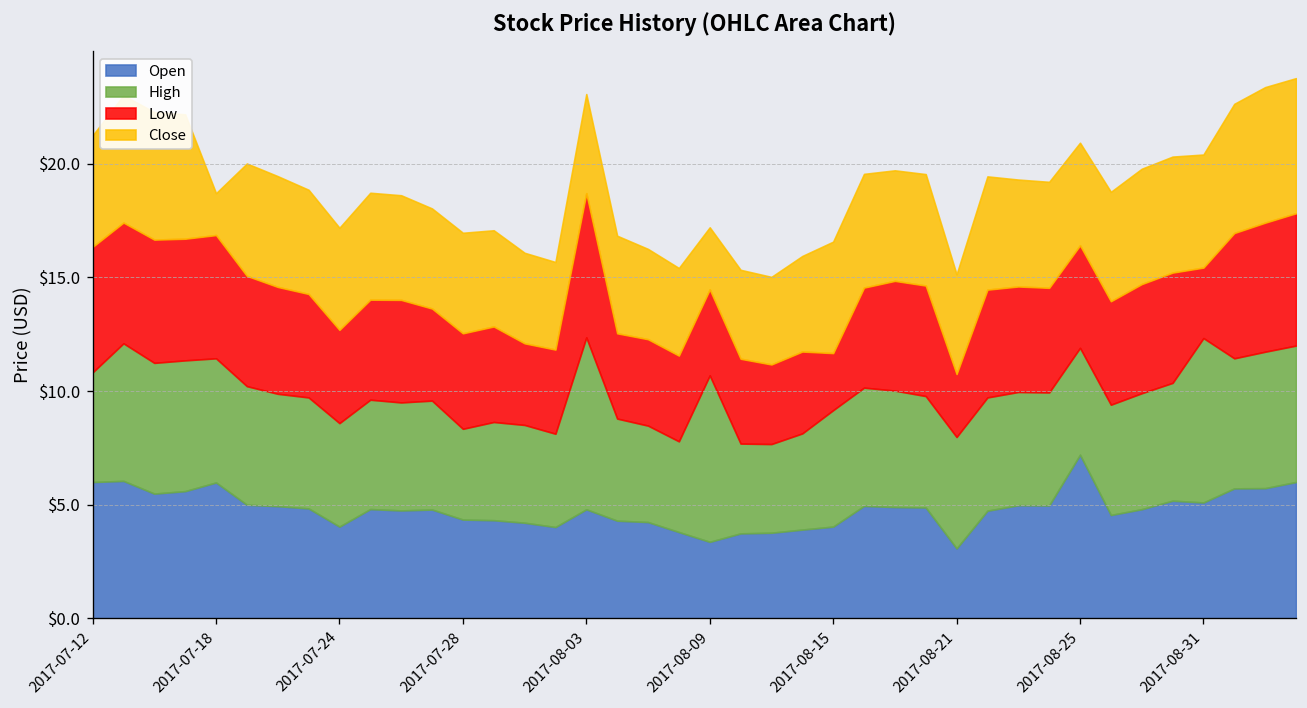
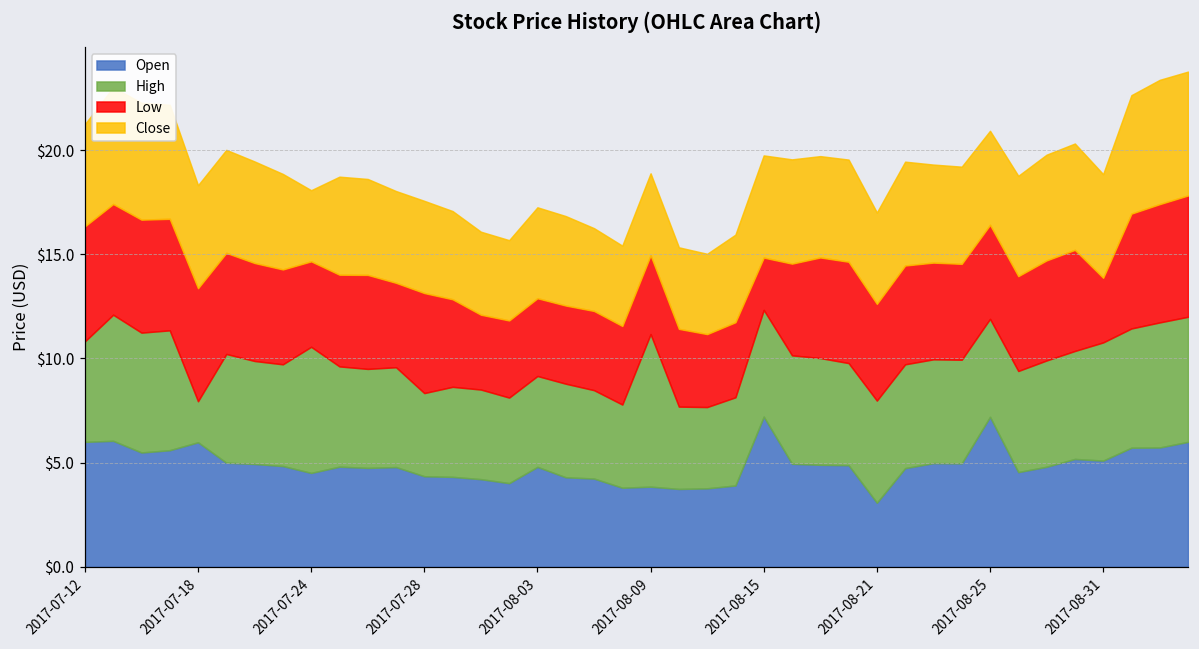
  {
    "Open": {
      "2017-07-12": "$6.0",
      "2017-07-18": "$6.0",
-     "2017-07-24": "$4.0",
+     "2017-07-24": "$4.5",
      "2017-07-28": "$4.4",
      "2017-08-03": "$4.8",
-     "2017-08-09": "$3.4",
-     "2017-08-15": "$4.0",
+     "2017-08-09": "$3.9",
+     "2017-08-15": "$7.2",
      "2017-08-21": "$3.1",
      "2017-08-25": "$7.2",
      "2017-08-31": "$5.1"
    },
    "High": {
      "2017-07-12": "$4.8",
-     "2017-07-18": "$5.5",
-     "2017-07-24": "$4.6",
+     "2017-07-18": "$2.0",
+     "2017-07-24": "$6.0",
      "2017-07-28": "$4.0",
-     "2017-08-03": "$7.6",
+     "2017-08-03": "$4.4",
      "2017-08-09": "$7.3",
      "2017-08-15": "$5.1",
      "2017-08-21": "$4.9",
      "2017-08-25": "$4.7",
-     "2017-08-31": "$7.2"
+     "2017-08-31": "$5.7"
    },
    "Low": {
      "2017-07-12": "$5.5",
      "2017-07-18": "$5.4",
      "2017-07-24": "$4.1",
-     "2017-07-28": "$4.2",
-     "2017-08-03": "$6.3",
+     "2017-07-28": "$4.8",
+     "2017-08-03": "$3.7",
      "2017-08-09": "$3.8",
      "2017-08-15": "$2.5",
-     "2017-08-21": "$2.8",
+     "2017-08-21": "$4.6",
      "2017-08-25": "$4.5",
      "2017-08-31": "$3.1"
    },
    "Close": {
      "2017-07-12": "$4.9",
-     "2017-07-18": "$1.8",
-     "2017-07-24": "$4.5",
+     "2017-07-18": "$4.9",
+     "2017-07-24": "$3.4",
      "2017-07-28": "$4.4",
      "2017-08-03": "$4.4",
-     "2017-08-09": "$2.7",
+     "2017-08-09": "$3.9",
      "2017-08-15": "$4.9",
      "2017-08-21": "$4.4",
      "2017-08-25": "$4.5",
      "2017-08-31": "$5.0"
    }
  }
